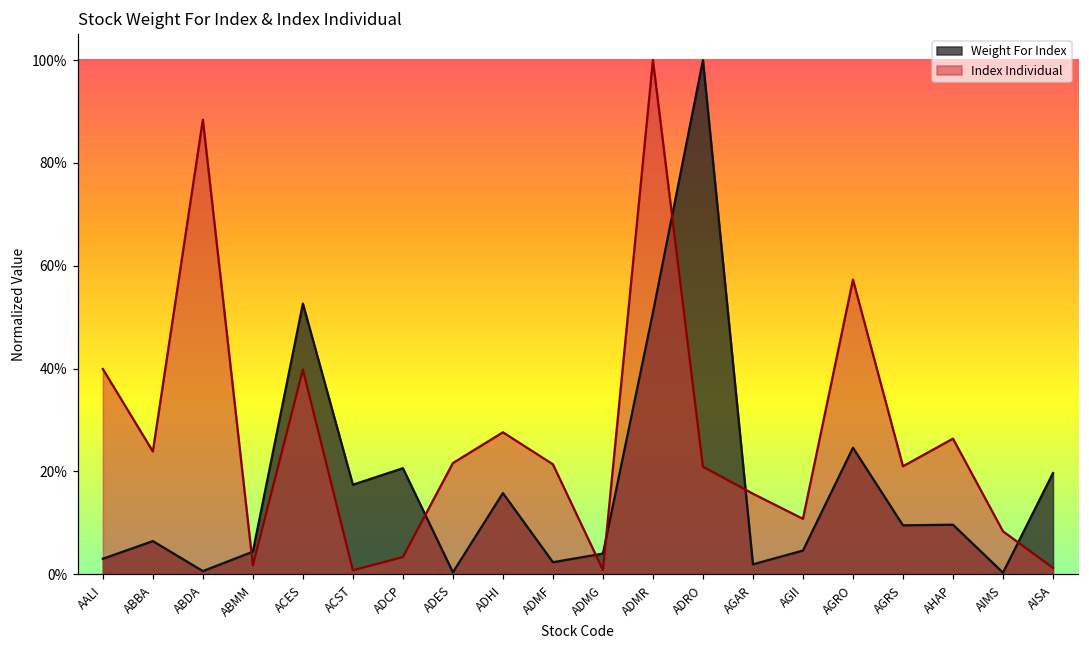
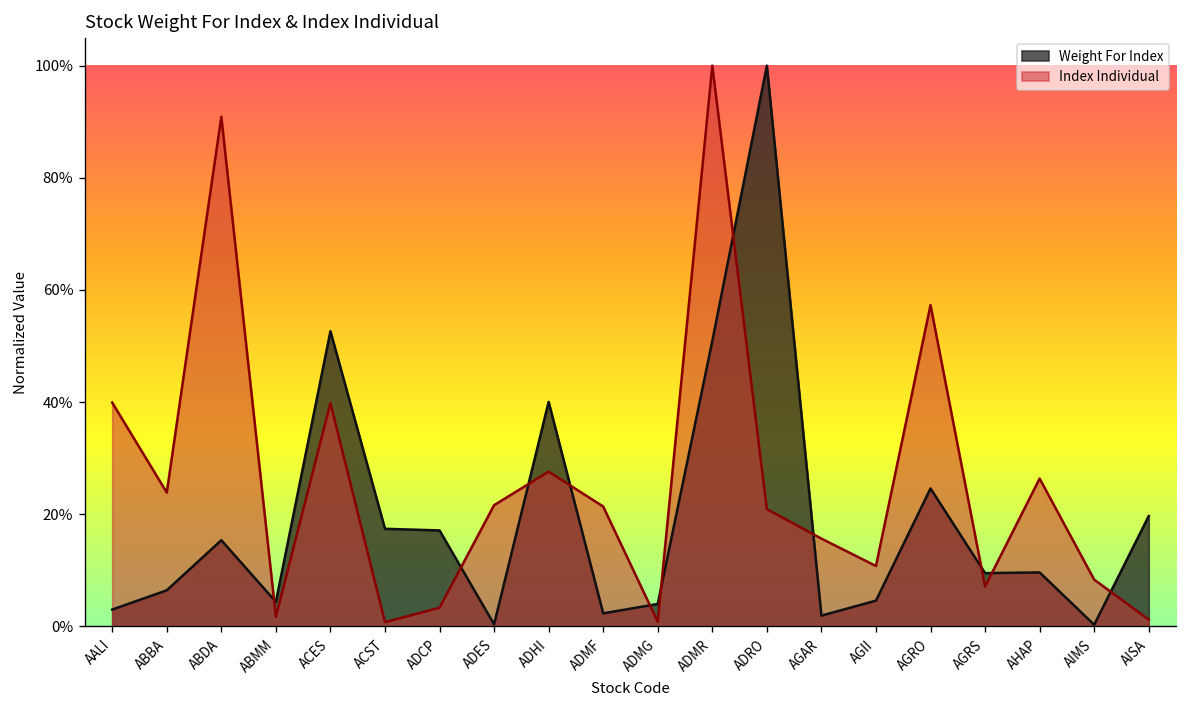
  {
    "Weight For Index": {
      "AALI": "3%",
      "ABBA": "6%",
-     "ABDA": "1%",
+     "ABDA": "15%",
      "ABMM": "4%",
      "ACES": "53%",
      "ACST": "17%",
-     "ADCP": "21%",
+     "ADCP": "17%",
      "ADES": "0%",
-     "ADHI": "16%",
+     "ADHI": "40%",
      "ADMF": "2%",
      "ADMG": "4%",
      "ADMR": "51%",
      "ADRO": "100%",
      "AGAR": "2%",
      "AGII": "5%",
      "AGRO": "25%",
      "AGRS": "10%",
      "AHAP": "10%",
      "AIMS": "0%",
      "AISA": "20%"
    },
    "Index Individual": {
      "AALI": "40%",
      "ABBA": "24%",
-     "ABDA": "88%",
+     "ABDA": "91%",
      "ABMM": "2%",
      "ACES": "40%",
      "ACST": "1%",
      "ADCP": "3%",
      "ADES": "22%",
      "ADHI": "28%",
      "ADMF": "21%",
      "ADMG": "1%",
      "ADMR": "100%",
      "ADRO": "21%",
      "AGAR": "16%",
      "AGII": "11%",
      "AGRO": "57%",
-     "AGRS": "21%",
+     "AGRS": "7%",
      "AHAP": "26%",
      "AIMS": "8%",
      "AISA": "1%"
    }
  }
